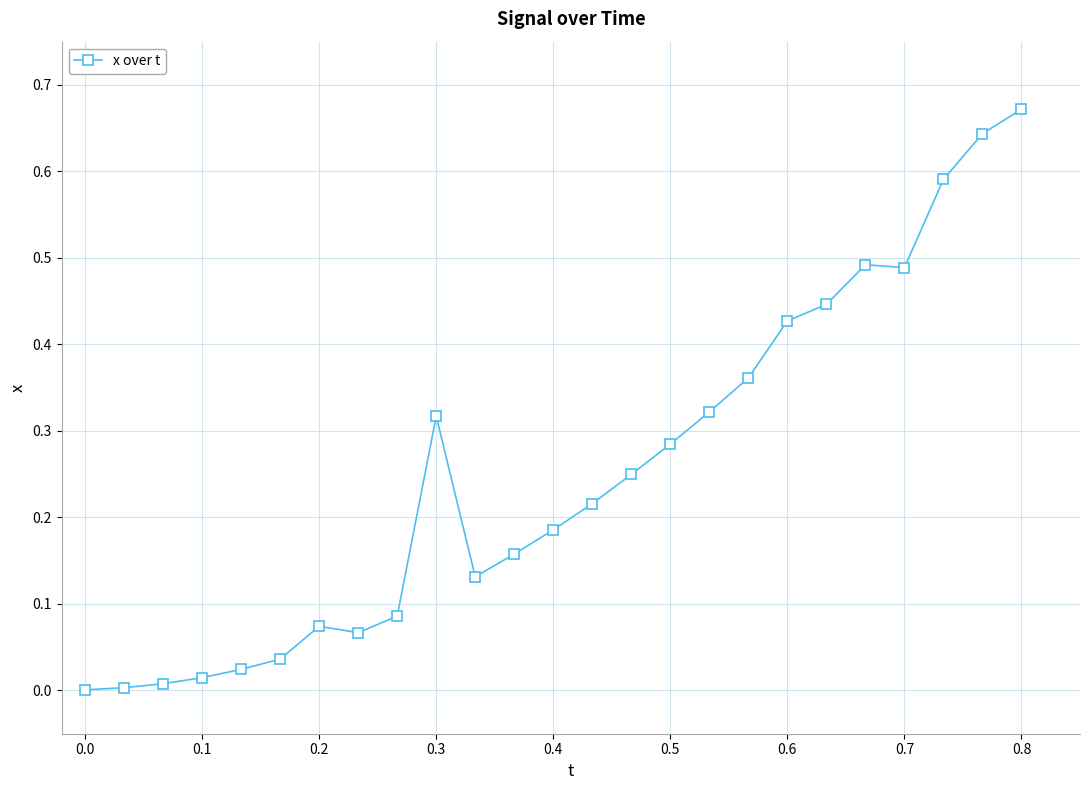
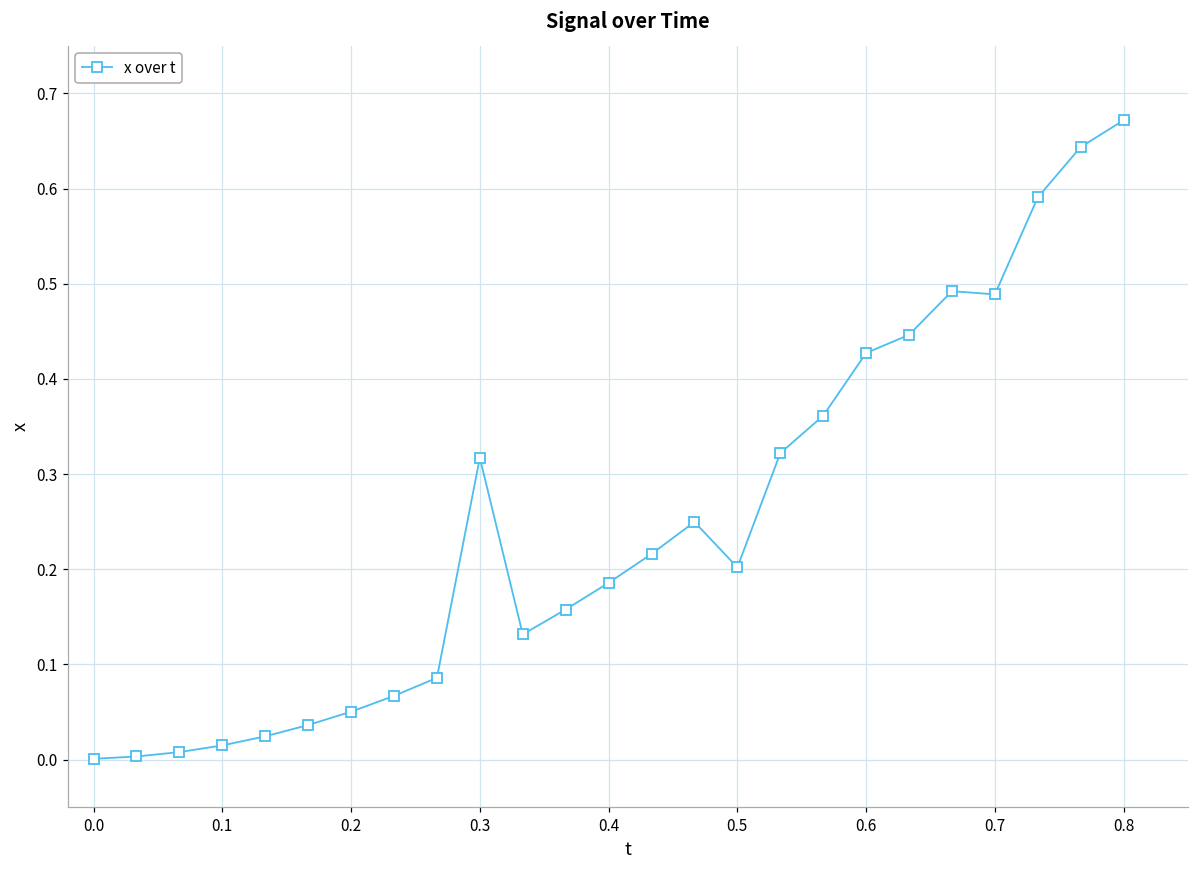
  {
    "0.0": 0.00,
    "0.1": 0.01,
-   "0.2": 0.07,
+   "0.2": 0.05,
    "0.3": 0.32,
    "0.4": 0.19,
-   "0.5": 0.28,
+   "0.5": 0.20,
    "0.6": 0.43,
    "0.7": 0.49,
    "0.8": 0.67
  }
